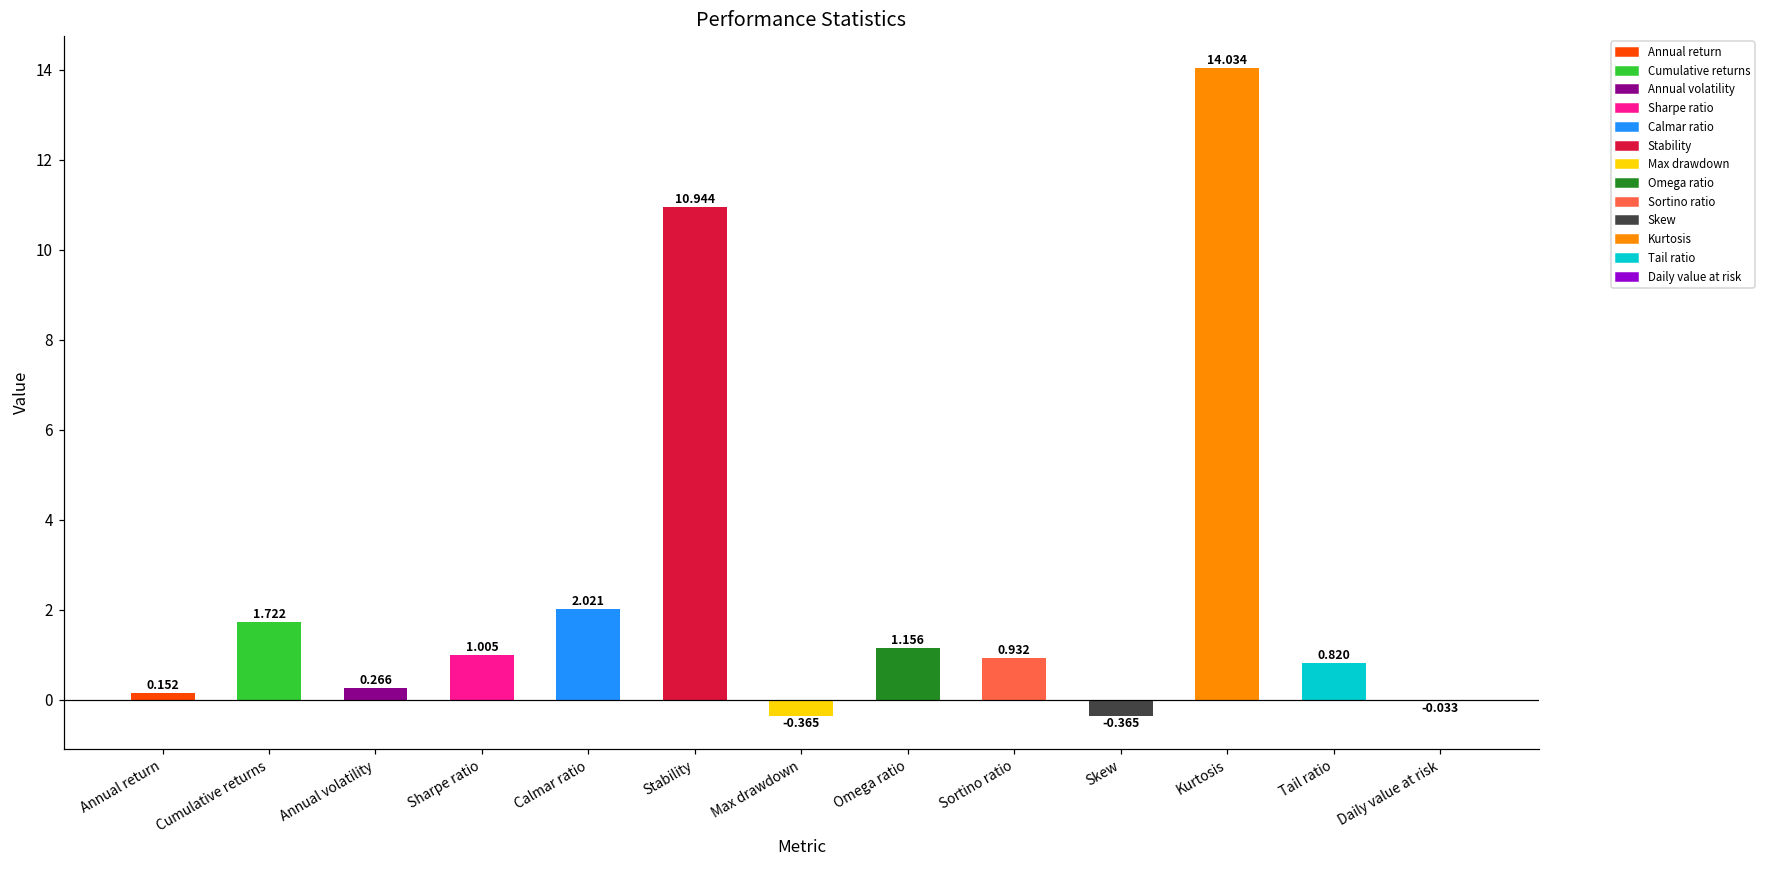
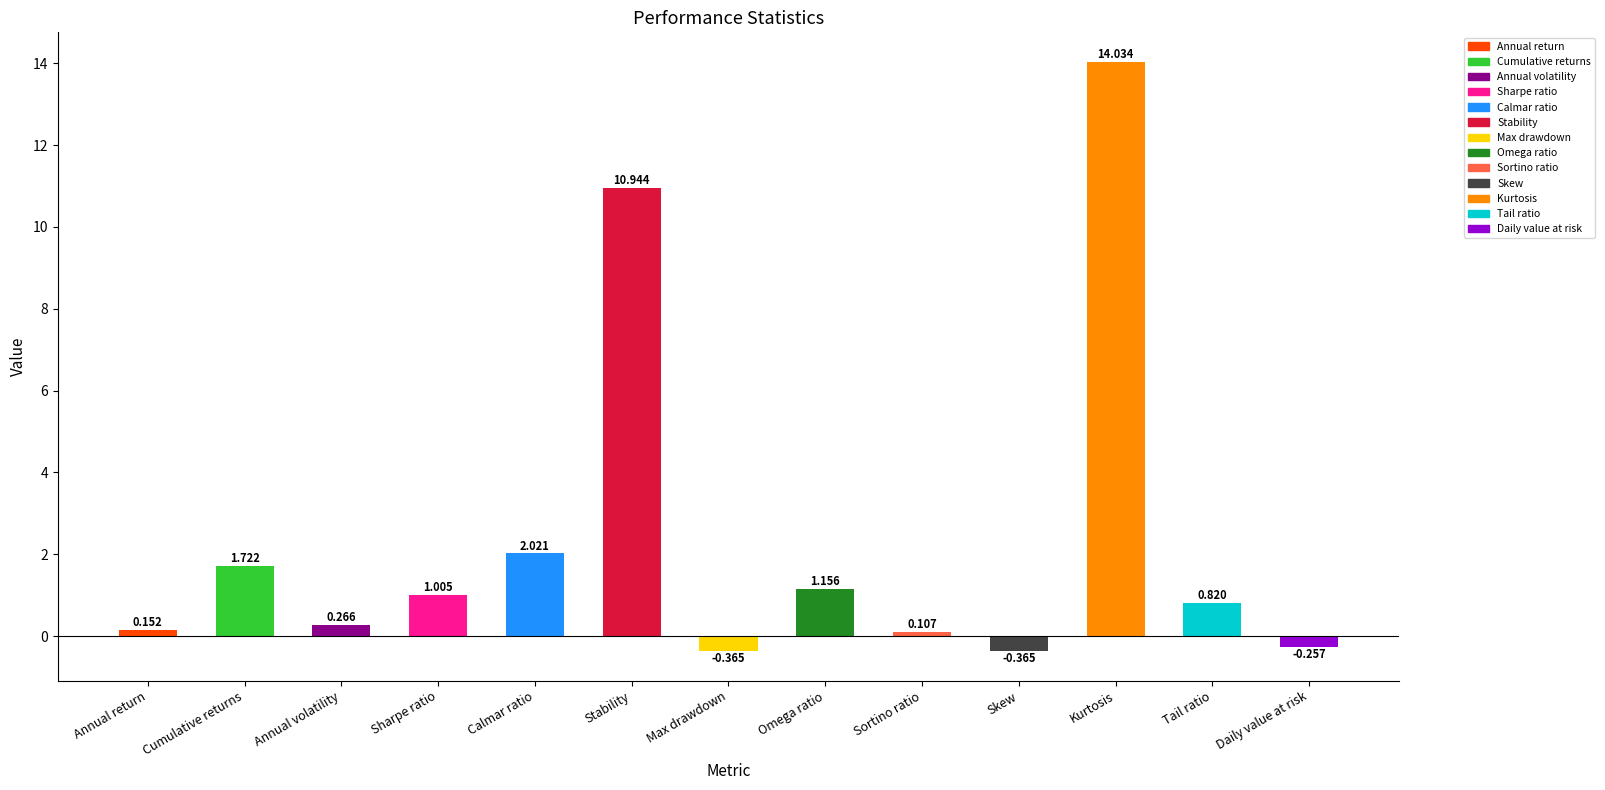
  {
    "Annual return": 0.152,
    "Cumulative returns": 1.722,
    "Annual volatility": 0.266,
    "Sharpe ratio": 1.005,
    "Calmar ratio": 2.021,
    "Stability": 10.944,
    "Max drawdown": -0.365,
    "Omega ratio": 1.156,
-   "Sortino ratio": 0.932,
+   "Sortino ratio": 0.107,
    "Skew": -0.365,
    "Kurtosis": 14.034,
    "Tail ratio": 0.820,
-   "Daily value at risk": -0.033
+   "Daily value at risk": -0.257
  }
